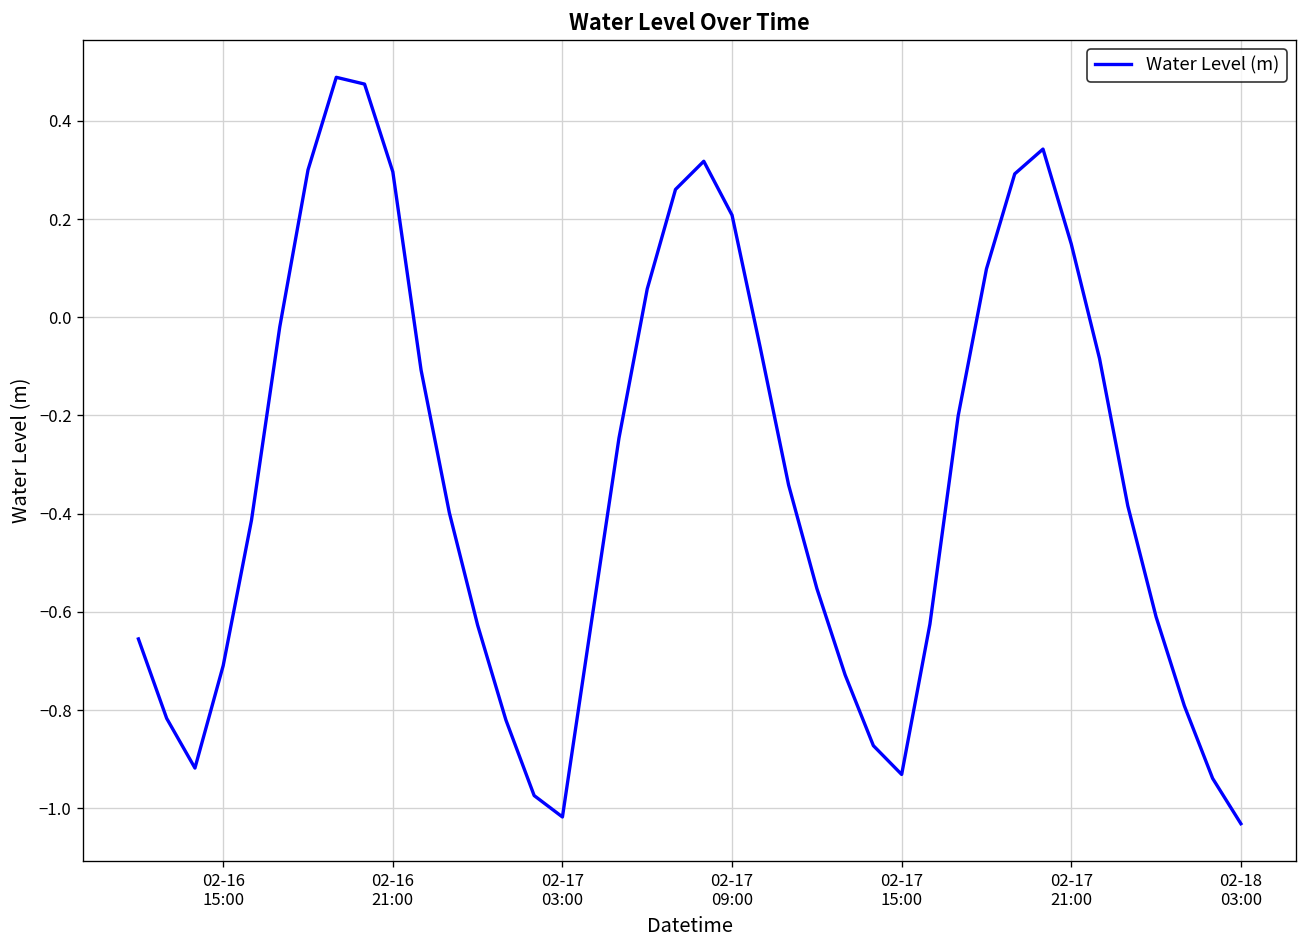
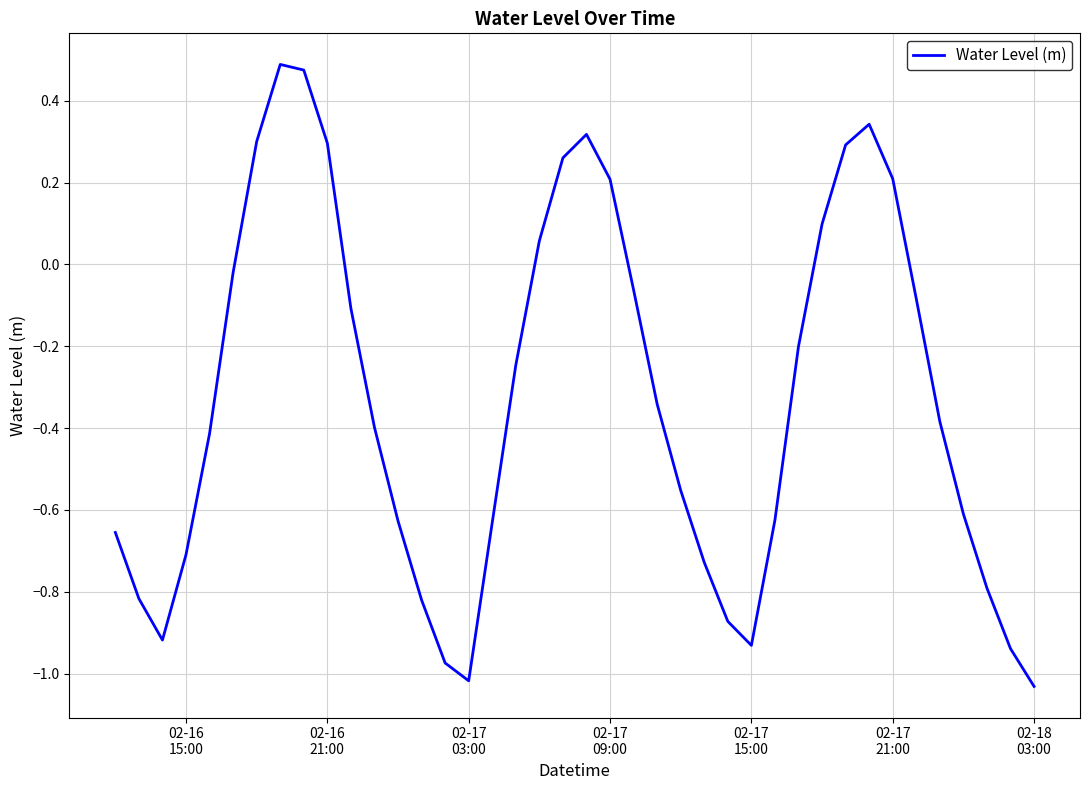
  {
    "02-16 15:00": -0.71,
    "02-16 21:00": 0.30,
    "02-17 03:00": -1.02,
    "02-17 09:00": 0.21,
    "02-17 15:00": -0.93,
-   "02-17 21:00": 0.15,
+   "02-17 21:00": 0.21,
    "02-18 03:00": -1.03
  }
